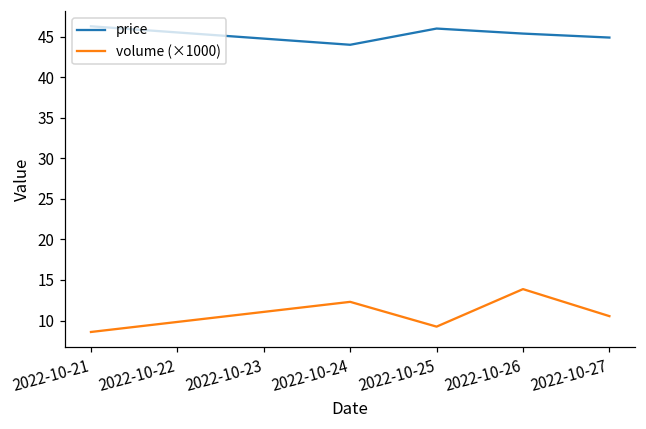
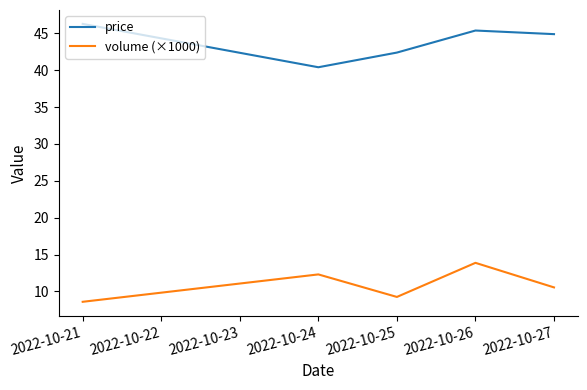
  {
    "price": {
-     "2022-10-24": 44,
-     "2022-10-25": 46,
+     "2022-10-24": 40,
+     "2022-10-25": 42,
      "2022-10-26": 45,
      "2022-10-27": 45
    },
    "volume (×1000)": {
      "2022-10-21": 9,
      "2022-10-24": 12,
      "2022-10-25": 9,
      "2022-10-26": 14,
      "2022-10-27": 11
    }
  }
